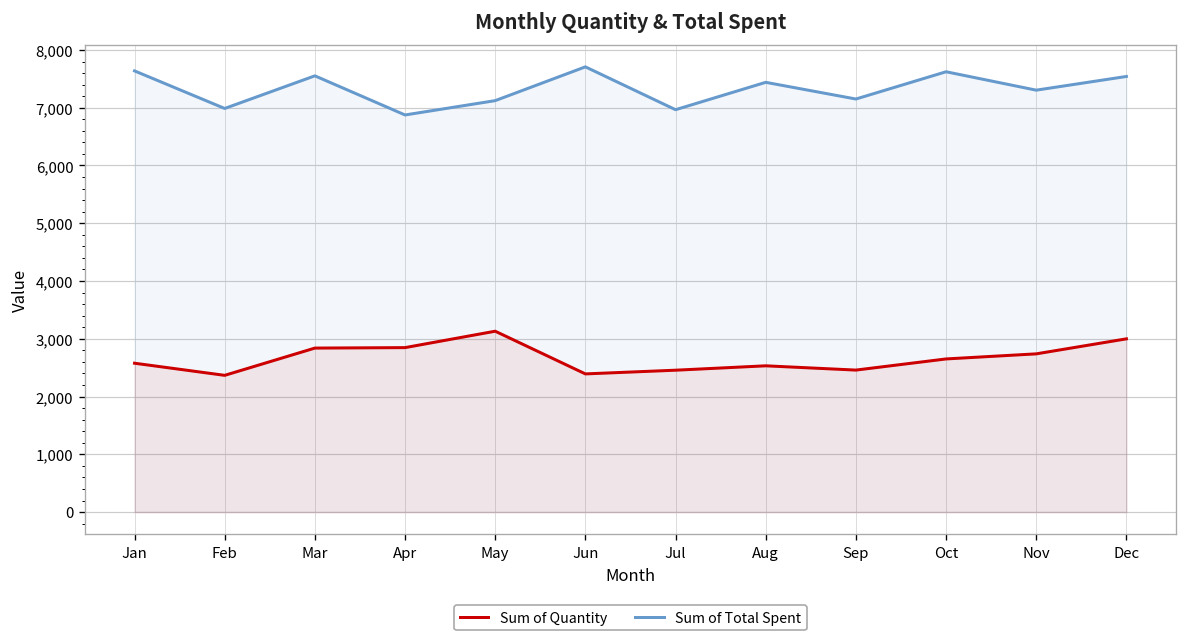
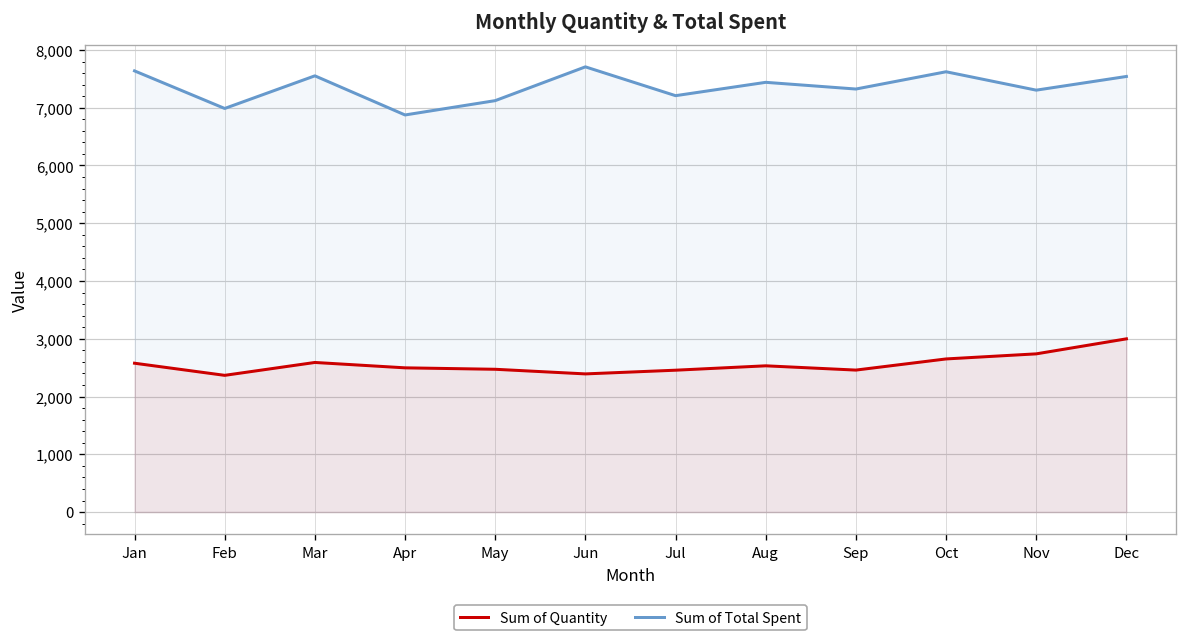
  {
    "Sum of Quantity": {
      "Jan": "2,600",
      "Feb": "2,400",
-     "Mar": "2,800",
-     "Apr": "2,800",
-     "May": "3,100",
+     "Mar": "2,600",
+     "Apr": "2,500",
+     "May": "2,500",
      "Jun": "2,400",
      "Jul": "2,500",
      "Aug": "2,500",
      "Sep": "2,500",
      "Oct": "2,700",
      "Nov": "2,700",
      "Dec": "3,000"
    },
    "Sum of Total Spent": {
      "Jan": "7,600",
      "Feb": "7,000",
      "Mar": "7,600",
      "Apr": "6,900",
      "May": "7,100",
      "Jun": "7,700",
-     "Jul": "7,000",
+     "Jul": "7,200",
      "Aug": "7,400",
-     "Sep": "7,200",
+     "Sep": "7,300",
      "Oct": "7,600",
      "Nov": "7,300",
      "Dec": "7,500"
    }
  }
